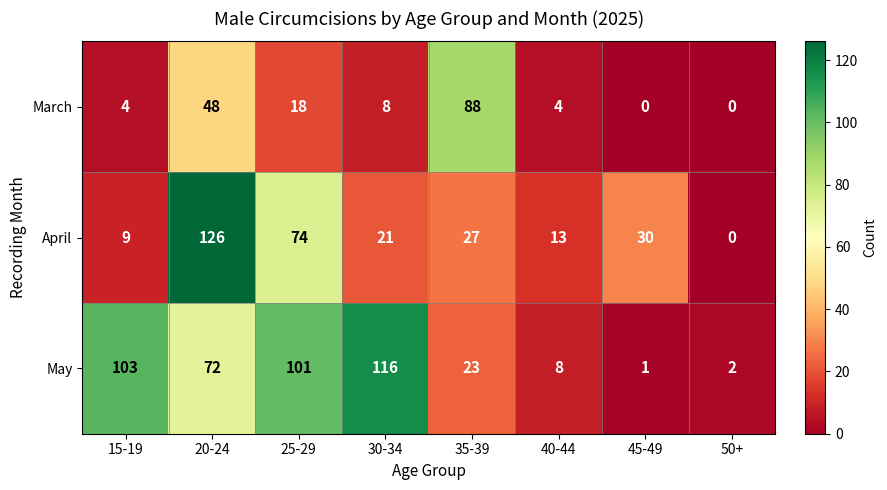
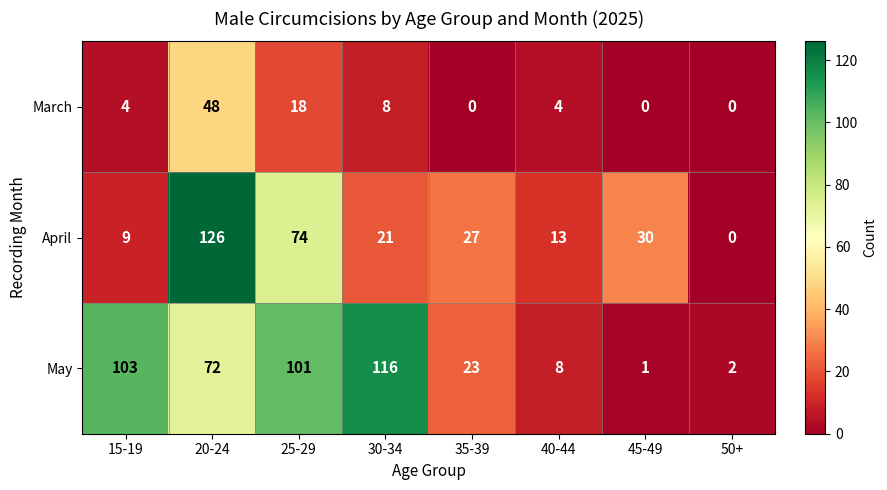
  {
    "March": {
      "15-19": 4,
      "20-24": 48,
      "25-29": 18,
      "30-34": 8,
-     "35-39": 88,
+     "35-39": 0,
      "40-44": 4,
      "45-49": 0,
      "50+": 0
    },
    "April": {
      "15-19": 9,
      "20-24": 126,
      "25-29": 74,
      "30-34": 21,
      "35-39": 27,
      "40-44": 13,
      "45-49": 30,
      "50+": 0
    },
    "May": {
      "15-19": 103,
      "20-24": 72,
      "25-29": 101,
      "30-34": 116,
      "35-39": 23,
      "40-44": 8,
      "45-49": 1,
      "50+": 2
    }
  }
